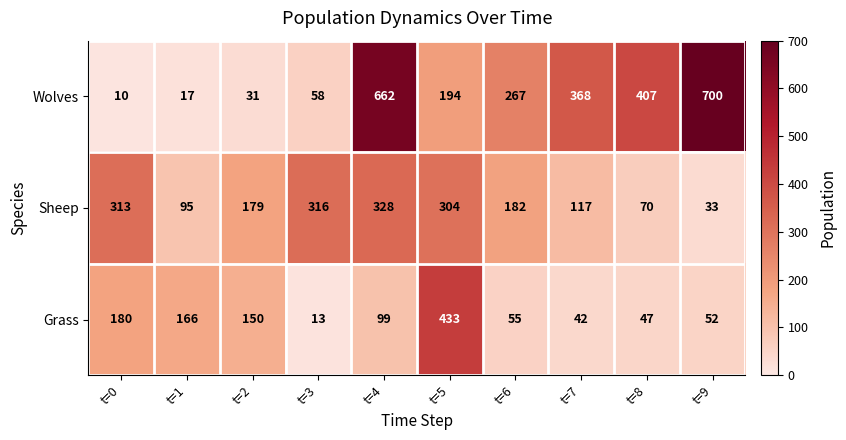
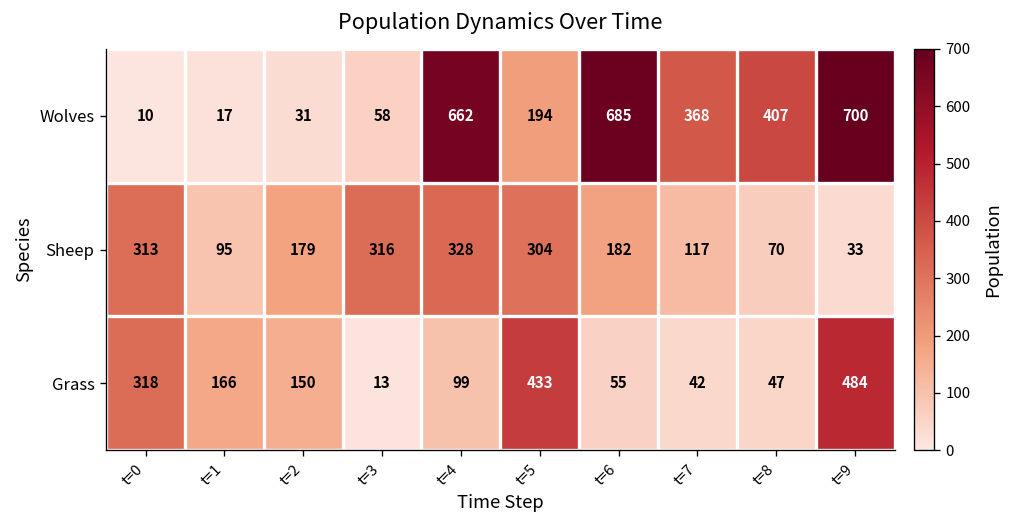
  {
    "Wolves": {
      "t=0": 10,
      "t=1": 17,
      "t=2": 31,
      "t=3": 58,
      "t=4": 662,
      "t=5": 194,
-     "t=6": 267,
+     "t=6": 685,
      "t=7": 368,
      "t=8": 407,
      "t=9": 700
    },
    "Sheep": {
      "t=0": 313,
      "t=1": 95,
      "t=2": 179,
      "t=3": 316,
      "t=4": 328,
      "t=5": 304,
      "t=6": 182,
      "t=7": 117,
      "t=8": 70,
      "t=9": 33
    },
    "Grass": {
-     "t=0": 180,
+     "t=0": 318,
      "t=1": 166,
      "t=2": 150,
      "t=3": 13,
      "t=4": 99,
      "t=5": 433,
      "t=6": 55,
      "t=7": 42,
      "t=8": 47,
-     "t=9": 52
+     "t=9": 484
    }
  }
